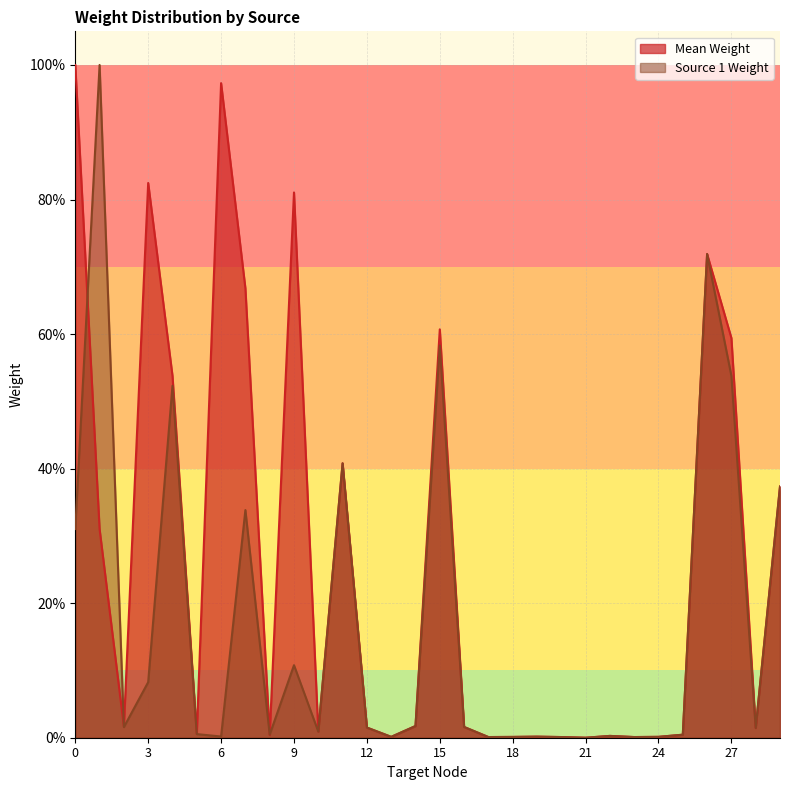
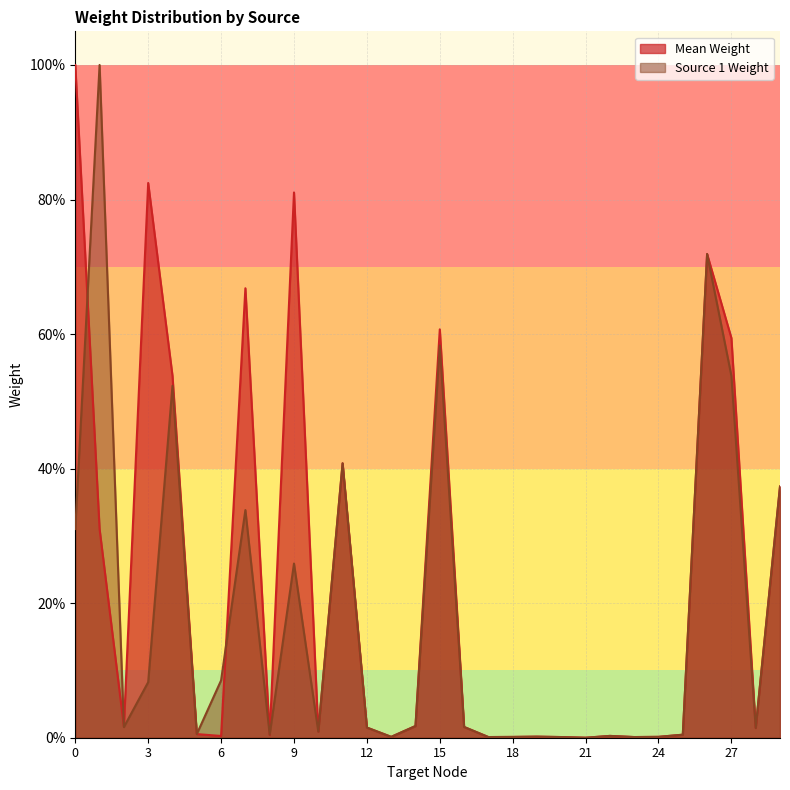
  {
    "Mean Weight": {
      "0": "100%",
      "3": "82%",
-     "6": "97%",
+     "6": "0%",
      "9": "81%",
      "15": "61%",
      "27": "59%"
    },
    "Source 1 Weight": {
      "0": "31%",
      "3": "8%",
-     "6": "0%",
-     "9": "11%",
+     "6": "9%",
+     "9": "26%",
      "15": "58%",
      "27": "54%"
    }
  }
